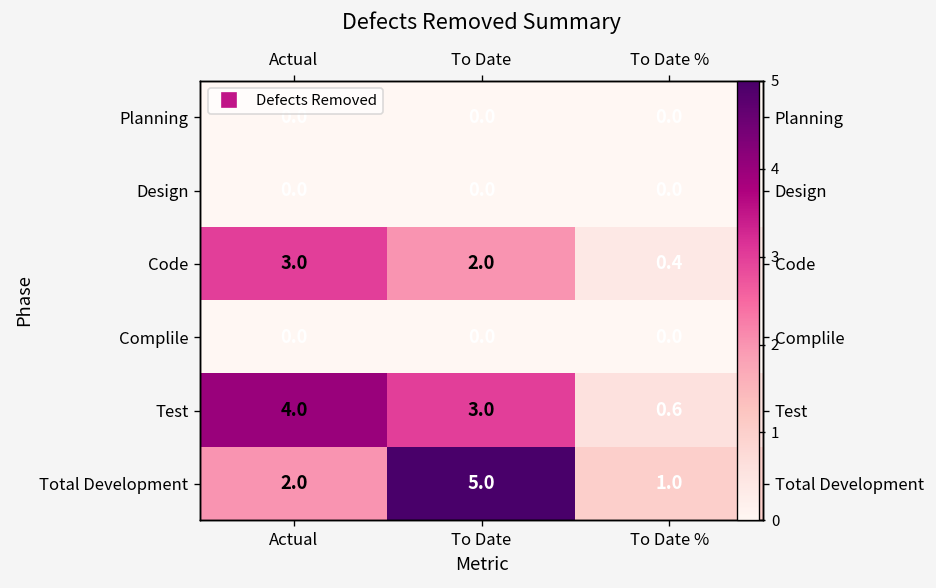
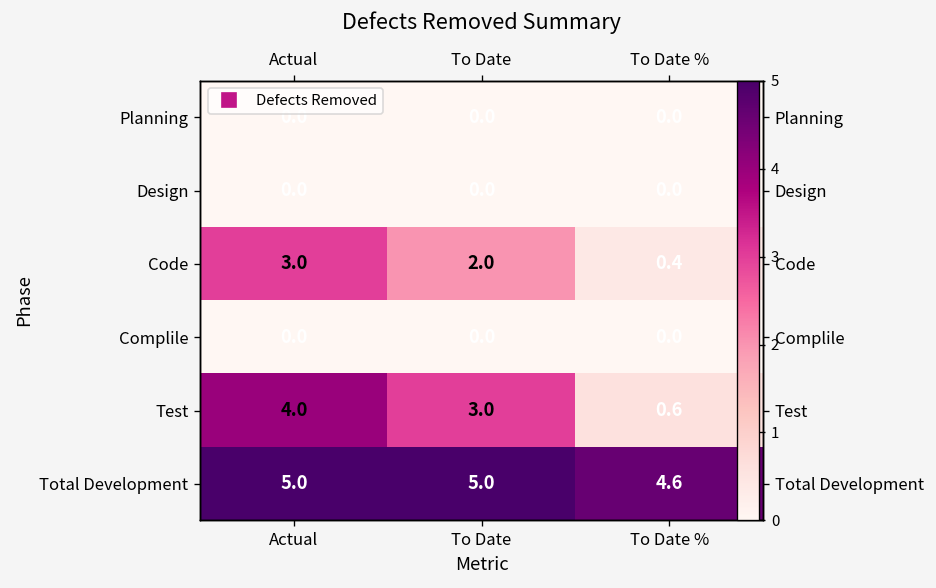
  {
    "Code": {
      "Actual": 3.0,
      "To Date": 2.0
    },
    "Test": {
      "Actual": 4.0,
      "To Date": 3.0
    },
    "Total Development": {
-     "Actual": 2.0,
+     "Actual": 5.0,
      "To Date": 5.0,
-     "To Date %": 1.0
+     "To Date %": 4.6
    }
  }
